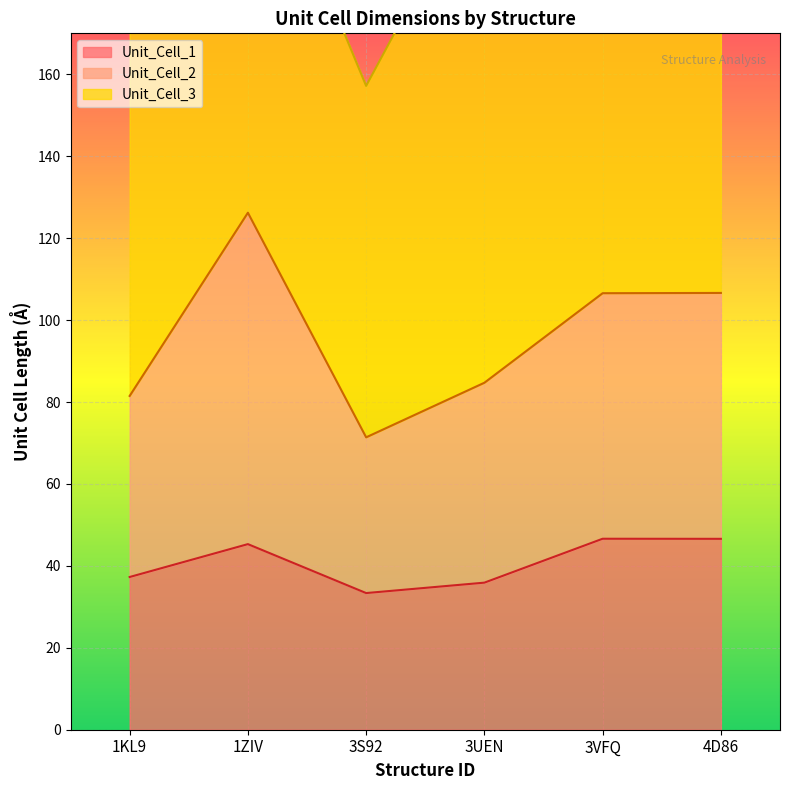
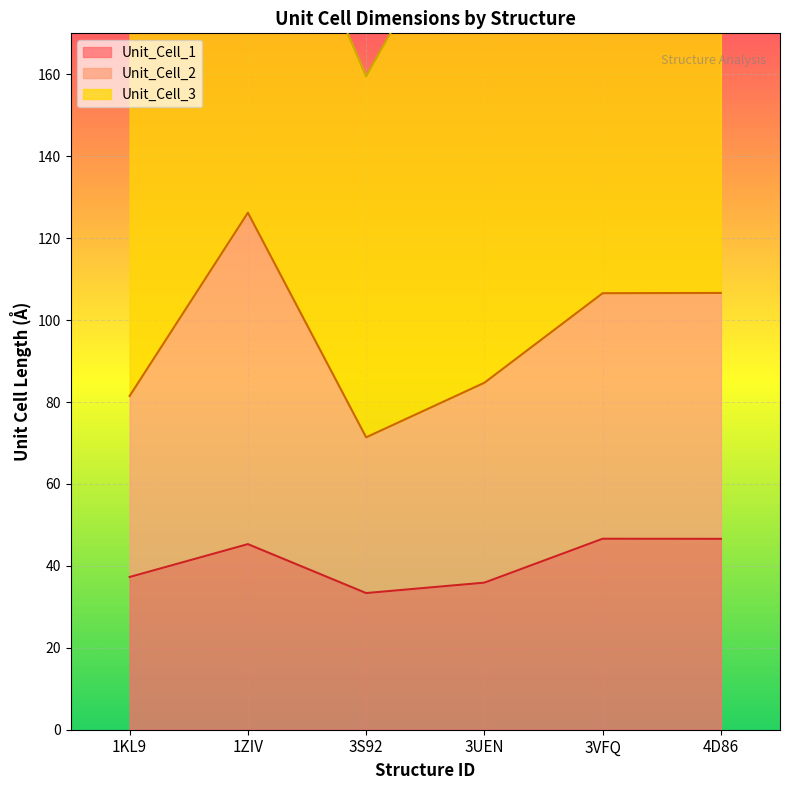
  {
    "Unit_Cell_3": {
-     "3S92": 86
+     "3S92": 88
    }
  }
